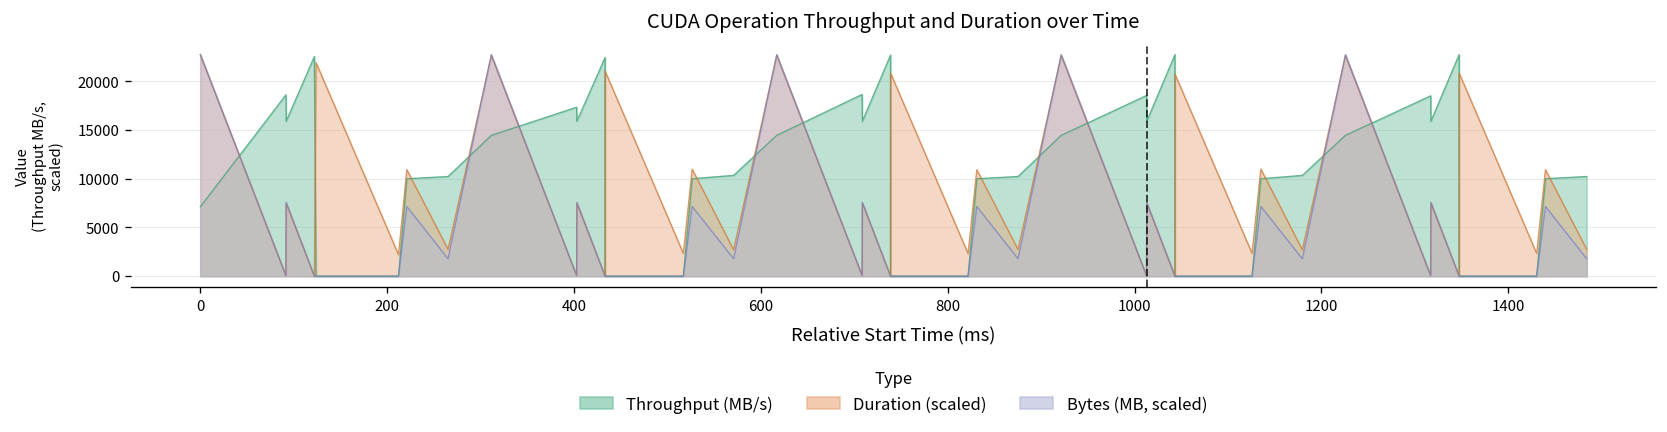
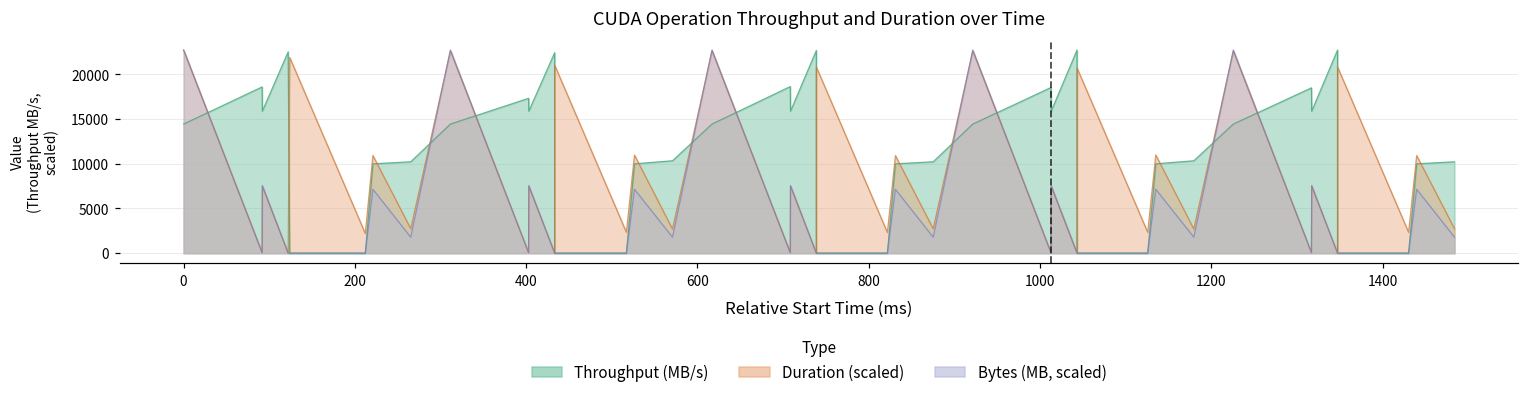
  {
    "Throughput (MB/s)": {
-     "0": 7000
+     "0": 14000
    }
  }
